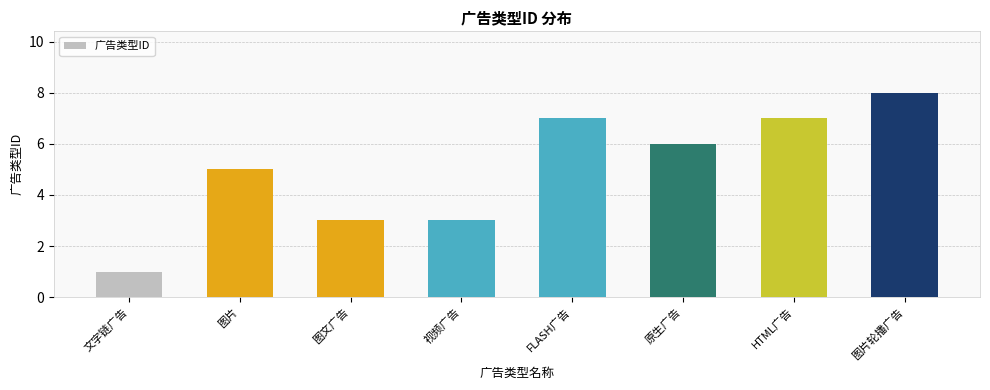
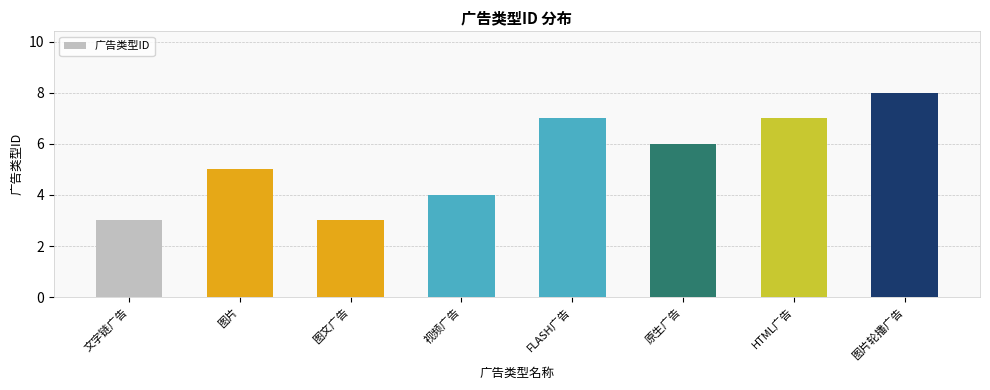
  {
-   "文字链广告": 1,
+   "文字链广告": 3,
    "图片": 5,
    "图文广告": 3,
-   "视频广告": 3,
+   "视频广告": 4,
    "FLASH广告": 7,
    "原生广告": 6,
    "HTML广告": 7,
    "图片轮播广告": 8
  }
